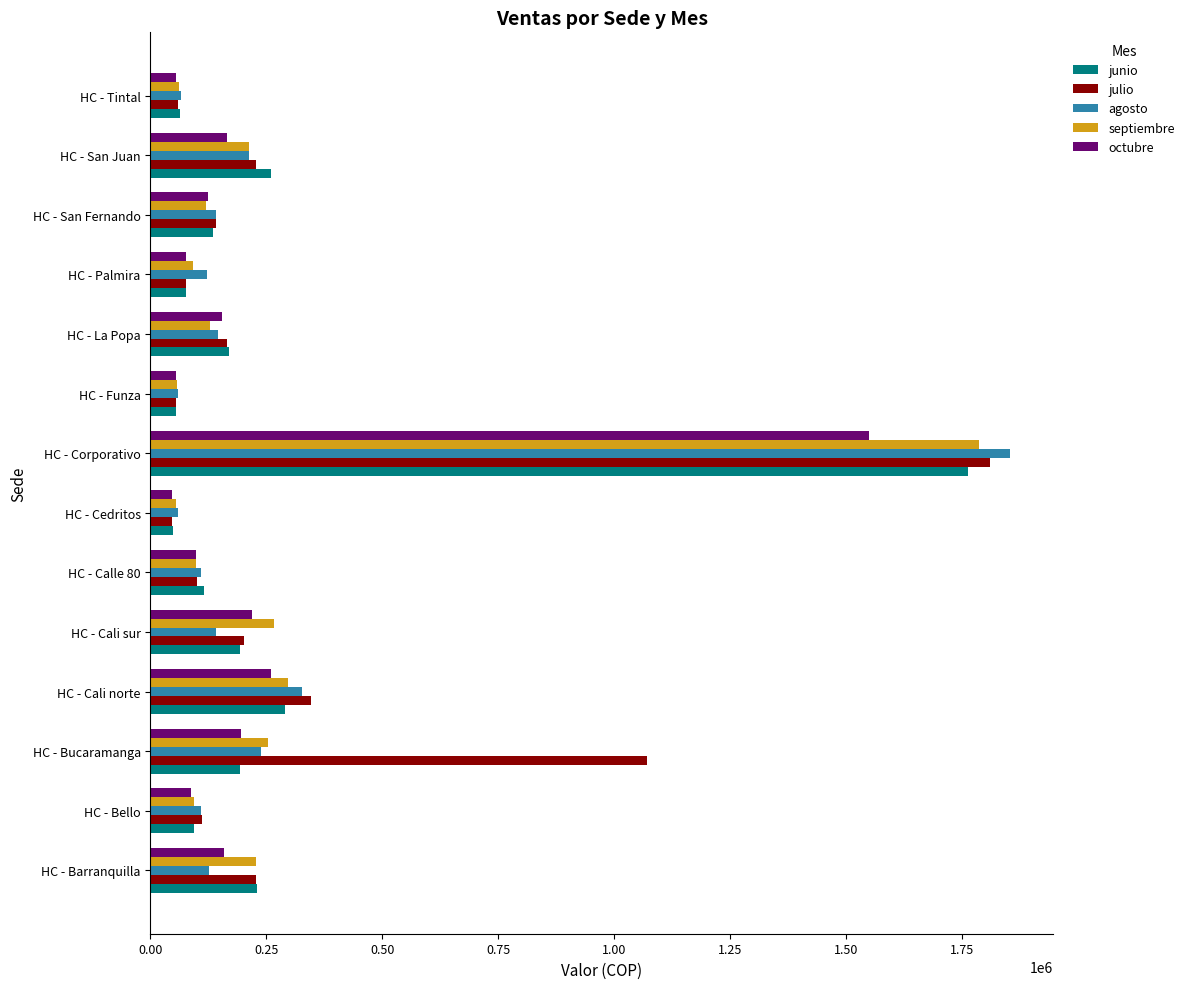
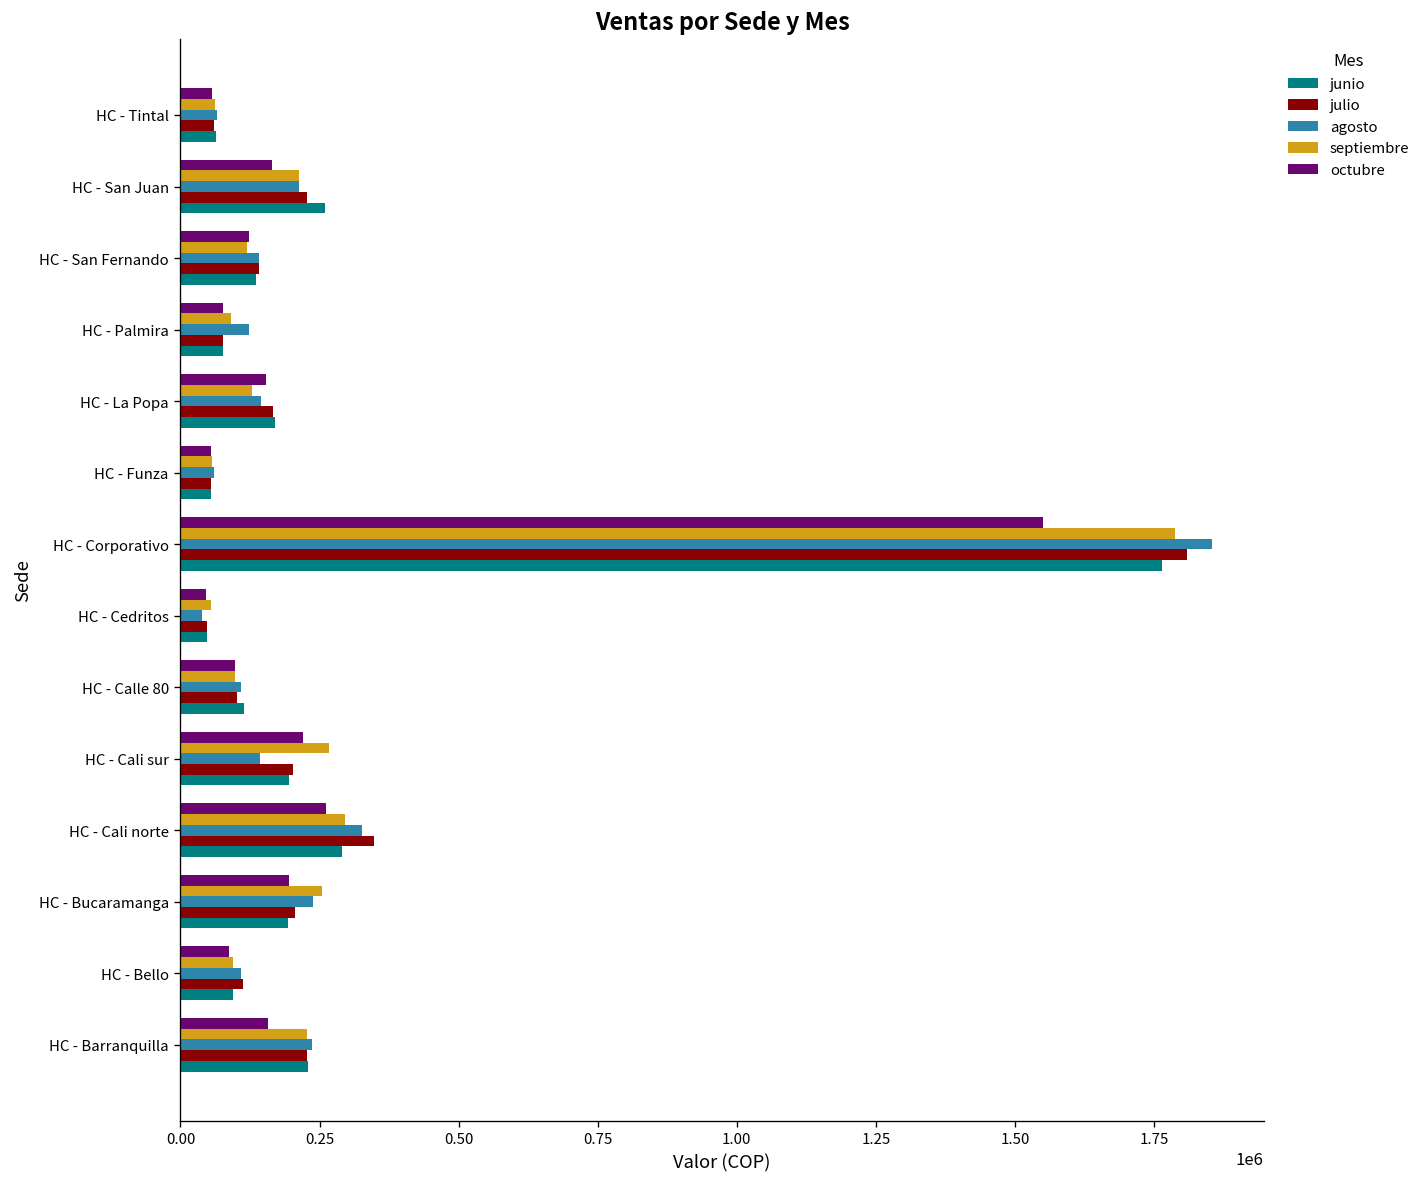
  {
    "junio": {
      "HC - Tintal": 60000,
      "HC - San Juan": 260000,
      "HC - San Fernando": 140000,
      "HC - Palmira": 80000,
      "HC - La Popa": 170000,
      "HC - Funza": 60000,
      "HC - Corporativo": 1760000,
      "HC - Cedritos": 50000,
      "HC - Calle 80": 110000,
      "HC - Cali sur": 190000,
      "HC - Cali norte": 290000,
      "HC - Bucaramanga": 190000,
      "HC - Bello": 90000,
      "HC - Barranquilla": 230000
    },
    "julio": {
      "HC - Tintal": 60000,
      "HC - San Juan": 230000,
      "HC - San Fernando": 140000,
      "HC - Palmira": 80000,
      "HC - La Popa": 170000,
      "HC - Funza": 60000,
      "HC - Corporativo": 1810000,
      "HC - Cedritos": 50000,
      "HC - Calle 80": 100000,
      "HC - Cali sur": 200000,
      "HC - Cali norte": 350000,
-     "HC - Bucaramanga": 1070000,
+     "HC - Bucaramanga": 210000,
      "HC - Bello": 110000,
      "HC - Barranquilla": 230000
    },
    "agosto": {
      "HC - Tintal": 70000,
      "HC - San Juan": 210000,
      "HC - San Fernando": 140000,
      "HC - Palmira": 120000,
      "HC - La Popa": 150000,
      "HC - Funza": 60000,
      "HC - Corporativo": 1850000,
-     "HC - Cedritos": 60000,
+     "HC - Cedritos": 40000,
      "HC - Calle 80": 110000,
      "HC - Cali sur": 140000,
      "HC - Cali norte": 330000,
      "HC - Bucaramanga": 240000,
      "HC - Bello": 110000,
-     "HC - Barranquilla": 130000
+     "HC - Barranquilla": 240000
    },
    "septiembre": {
      "HC - Tintal": 60000,
      "HC - San Juan": 210000,
      "HC - San Fernando": 120000,
      "HC - Palmira": 90000,
      "HC - La Popa": 130000,
      "HC - Funza": 60000,
      "HC - Corporativo": 1790000,
      "HC - Cedritos": 60000,
      "HC - Calle 80": 100000,
      "HC - Cali sur": 270000,
      "HC - Cali norte": 300000,
      "HC - Bucaramanga": 250000,
      "HC - Bello": 90000,
      "HC - Barranquilla": 230000
    },
    "octubre": {
      "HC - Tintal": 60000,
      "HC - San Juan": 160000,
      "HC - San Fernando": 120000,
      "HC - Palmira": 80000,
      "HC - La Popa": 150000,
      "HC - Funza": 60000,
      "HC - Corporativo": 1550000,
      "HC - Cedritos": 50000,
      "HC - Calle 80": 100000,
      "HC - Cali sur": 220000,
      "HC - Cali norte": 260000,
      "HC - Bucaramanga": 200000,
      "HC - Bello": 90000,
      "HC - Barranquilla": 160000
    }
  }
